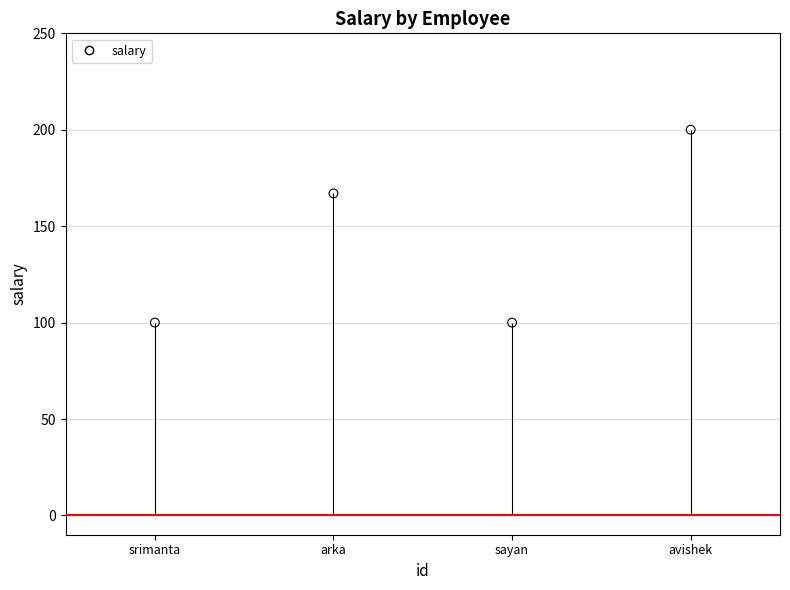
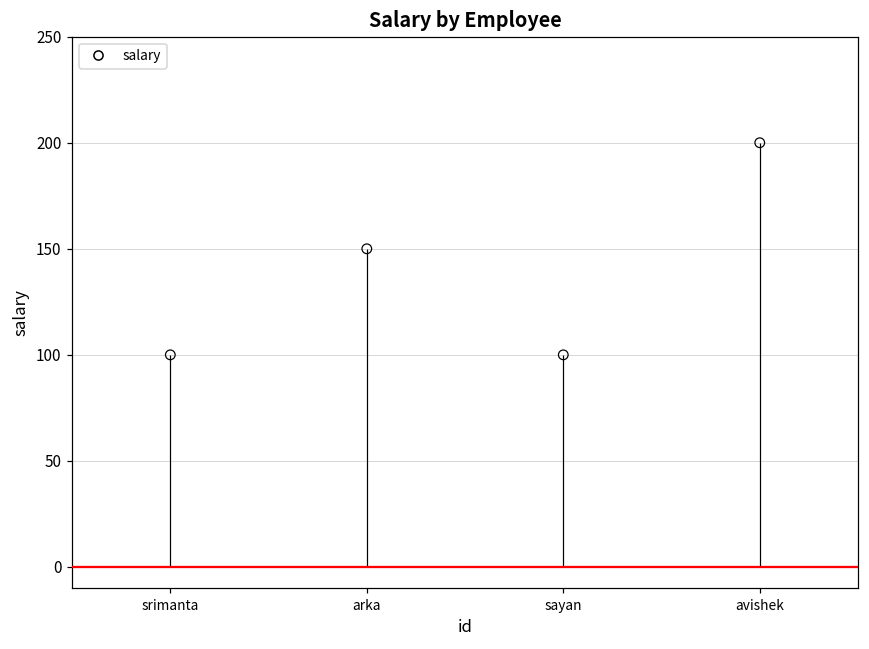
  {
-   "arka": 167
+   "arka": 150
  }
